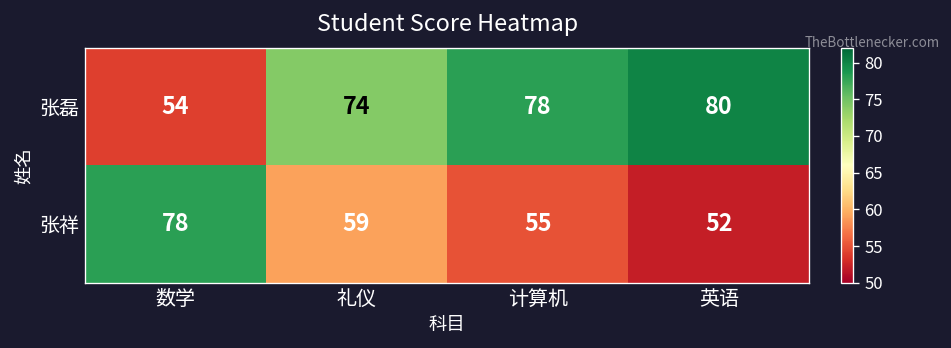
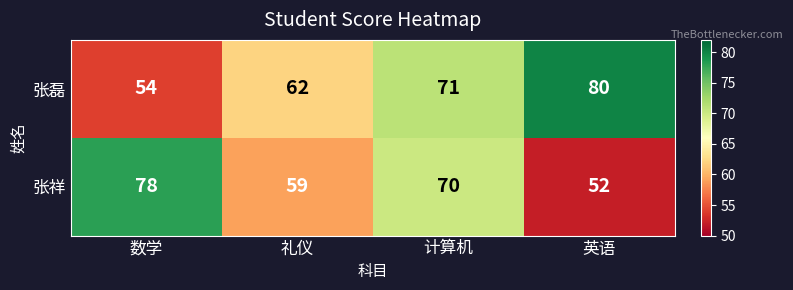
  {
    "张磊": {
      "数学": 54,
-     "礼仪": 74,
-     "计算机": 78,
+     "礼仪": 62,
+     "计算机": 71,
      "英语": 80
    },
    "张祥": {
      "数学": 78,
      "礼仪": 59,
-     "计算机": 55,
+     "计算机": 70,
      "英语": 52
    }
  }
